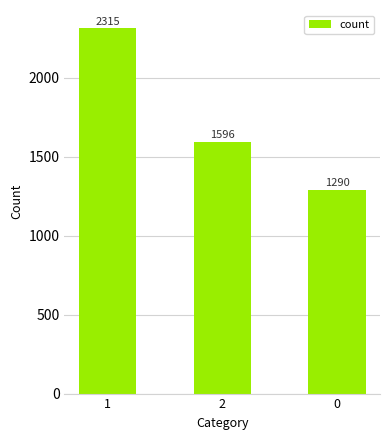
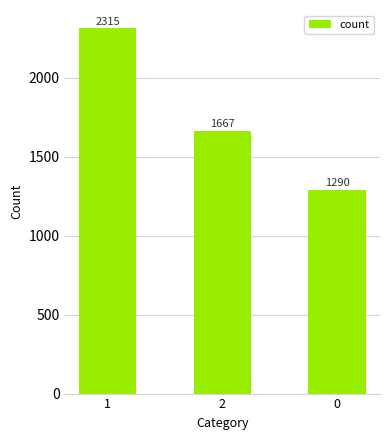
  {
    "1": 2315,
-   "2": 1596,
+   "2": 1667,
    "0": 1290
  }
